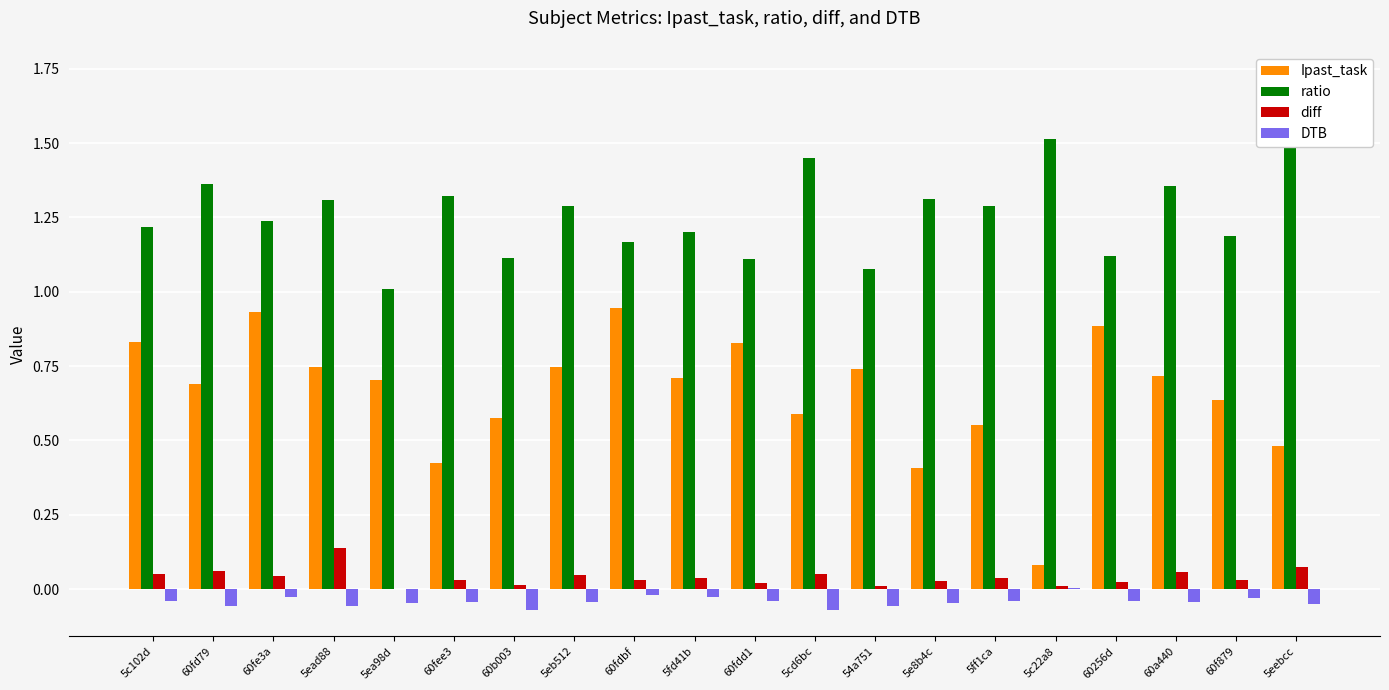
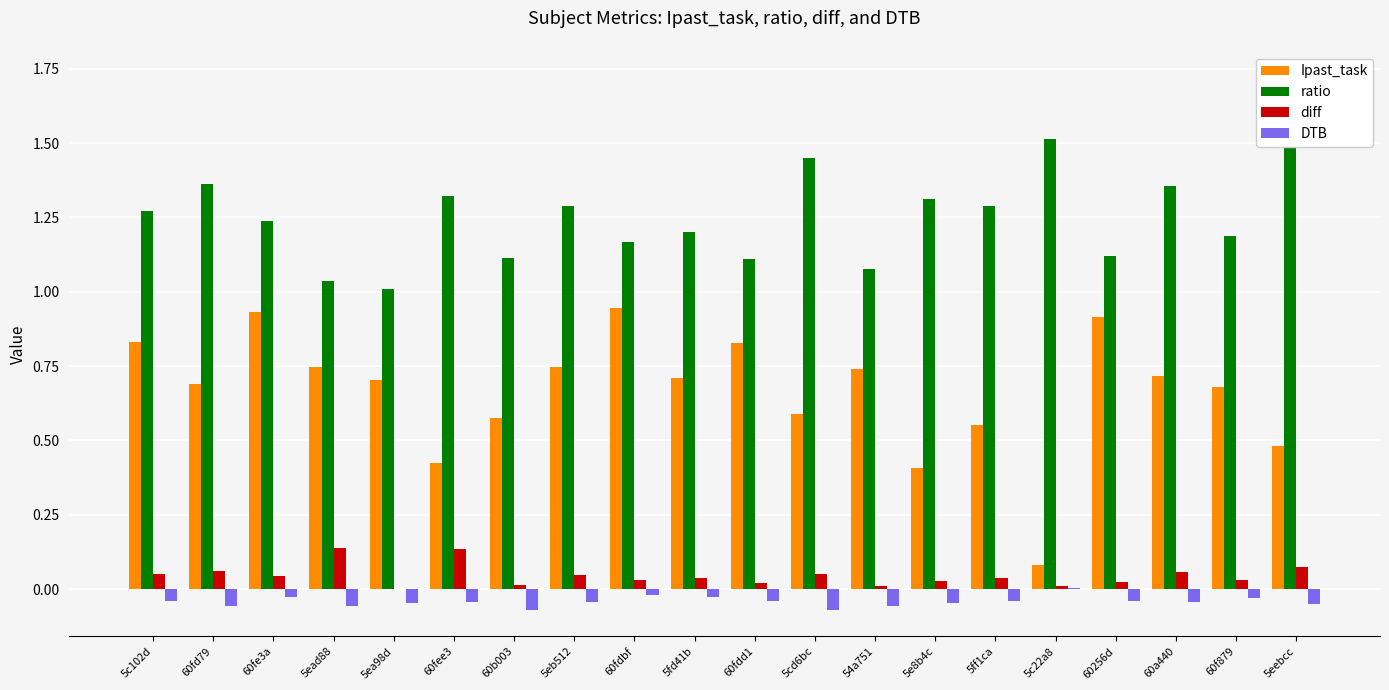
  {
    "Ipast_task": {
      "5c102d": 0.83,
      "60fd79": 0.69,
      "60fe3a": 0.93,
      "5ead88": 0.75,
      "5ea98d": 0.70,
      "60fee3": 0.43,
      "60b003": 0.57,
      "5eb512": 0.75,
      "60fdbf": 0.95,
      "5fd41b": 0.71,
      "60fdd1": 0.83,
      "5cd6bc": 0.59,
      "54a751": 0.74,
      "5e8b4c": 0.41,
      "5ff1ca": 0.55,
      "5c22a8": 0.08,
-     "60256d": 0.88,
+     "60256d": 0.92,
      "60a440": 0.72,
-     "60f879": 0.64,
+     "60f879": 0.68,
      "5eebcc": 0.48
    },
    "ratio": {
-     "5c102d": 1.22,
+     "5c102d": 1.27,
      "60fd79": 1.36,
      "60fe3a": 1.24,
-     "5ead88": 1.31,
+     "5ead88": 1.03,
      "5ea98d": 1.01,
      "60fee3": 1.32,
      "60b003": 1.11,
      "5eb512": 1.29,
      "60fdbf": 1.17,
      "5fd41b": 1.20,
      "60fdd1": 1.11,
      "5cd6bc": 1.45,
      "54a751": 1.08,
      "5e8b4c": 1.31,
      "5ff1ca": 1.29,
      "5c22a8": 1.51,
      "60256d": 1.12,
      "60a440": 1.36,
      "60f879": 1.19
    },
    "diff": {
      "5c102d": 0.05,
      "60fd79": 0.06,
      "60fe3a": 0.04,
      "5ead88": 0.14,
-     "60fee3": 0.03,
+     "60fee3": 0.14,
      "60b003": 0.01,
      "5eb512": 0.05,
      "60fdbf": 0.03,
      "5fd41b": 0.04,
      "60fdd1": 0.02,
      "5cd6bc": 0.05,
      "54a751": 0.01,
      "5e8b4c": 0.03,
      "5ff1ca": 0.04,
      "5c22a8": 0.01,
      "60256d": 0.02,
      "60a440": 0.06,
      "60f879": 0.03,
      "5eebcc": 0.07
    },
    "DTB": {
      "5c102d": -0.04,
      "60fd79": -0.06,
      "60fe3a": -0.03,
      "5ead88": -0.06,
      "5ea98d": -0.05,
      "60fee3": -0.04,
      "60b003": -0.07,
      "5eb512": -0.04,
      "60fdbf": -0.02,
      "5fd41b": -0.03,
      "60fdd1": -0.04,
      "5cd6bc": -0.07,
      "54a751": -0.06,
      "5e8b4c": -0.05,
      "5ff1ca": -0.04,
      "60256d": -0.04,
      "60a440": -0.04,
      "60f879": -0.03,
      "5eebcc": -0.05
    }
  }
